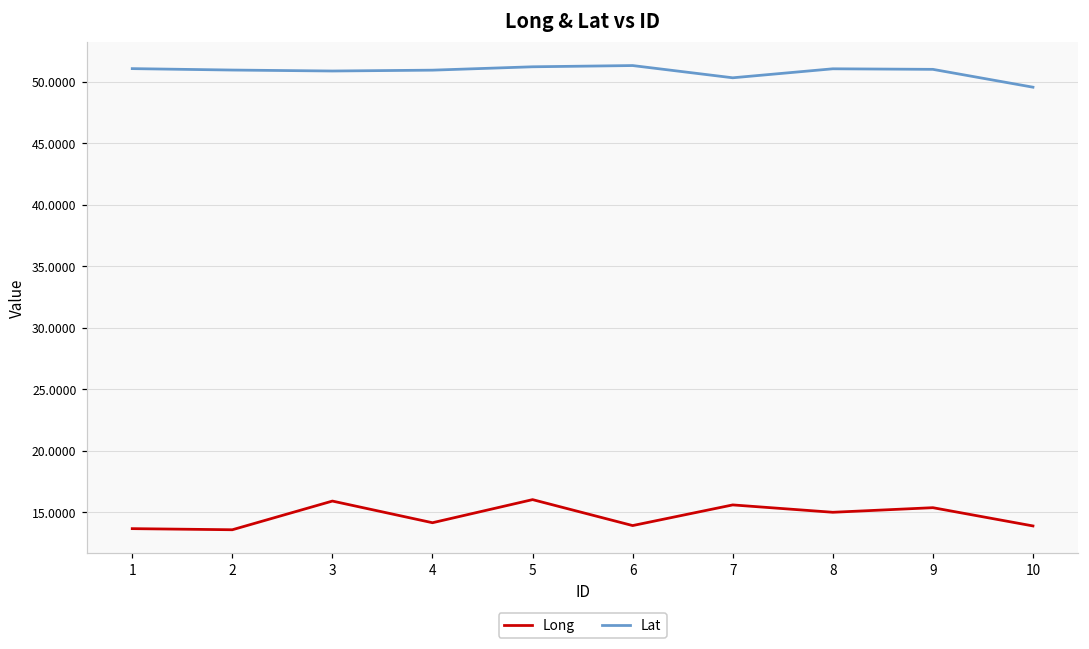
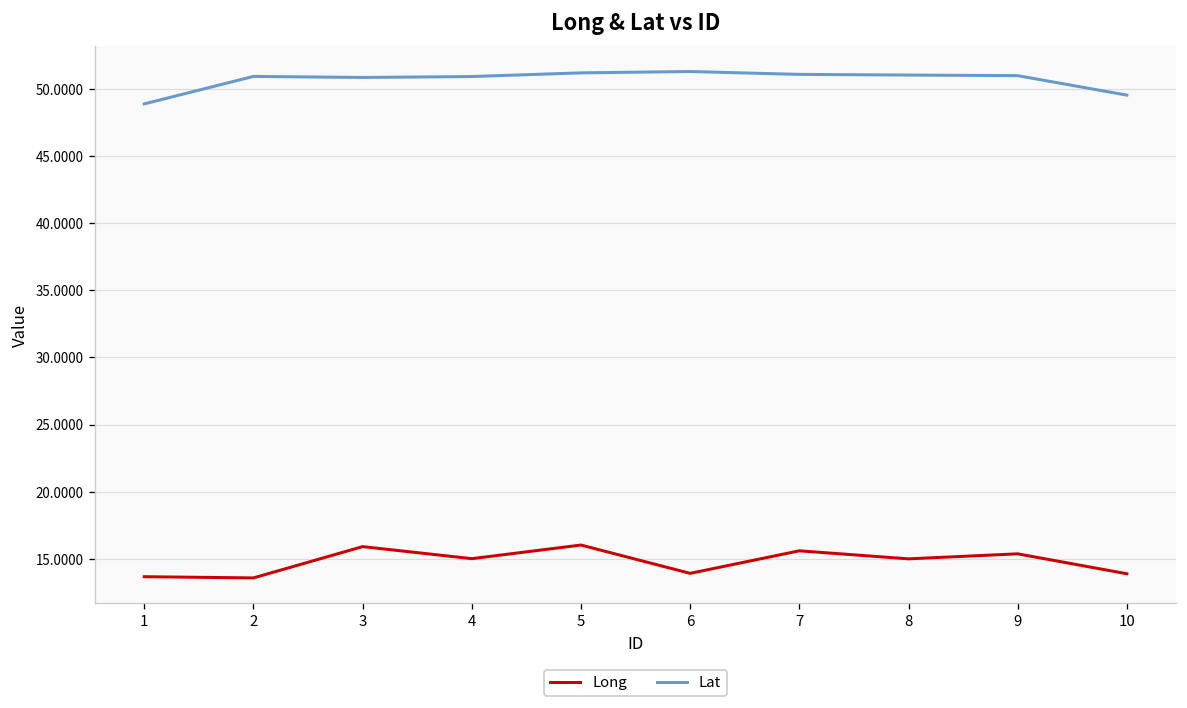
  {
    "Long": {
      "1": 13.7,
      "2": 13.6,
      "3": 15.9,
-     "4": 14.1,
+     "4": 15.0,
      "5": 16.0,
      "6": 13.9,
      "7": 15.6,
      "8": 15.0,
      "9": 15.4,
      "10": 13.9
    },
    "Lat": {
-     "1": 51.1,
+     "1": 48.9,
      "2": 50.9,
      "3": 50.9,
      "4": 50.9,
      "5": 51.2,
      "6": 51.3,
-     "7": 50.3,
+     "7": 51.1,
      "8": 51.0,
      "9": 51.0,
      "10": 49.6
    }
  }
